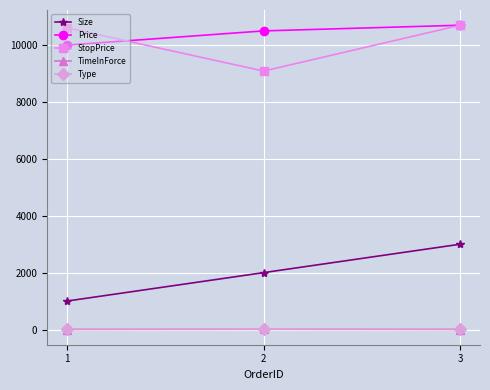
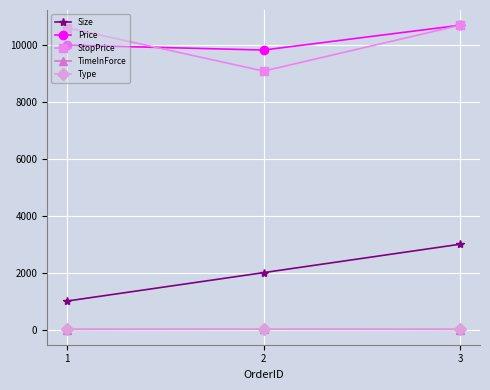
  {
    "Size": {
      "1": 1000,
      "2": 2000,
      "3": 3000
    },
    "Price": {
-     "2": 10500
+     "2": 9800
    }
  }
